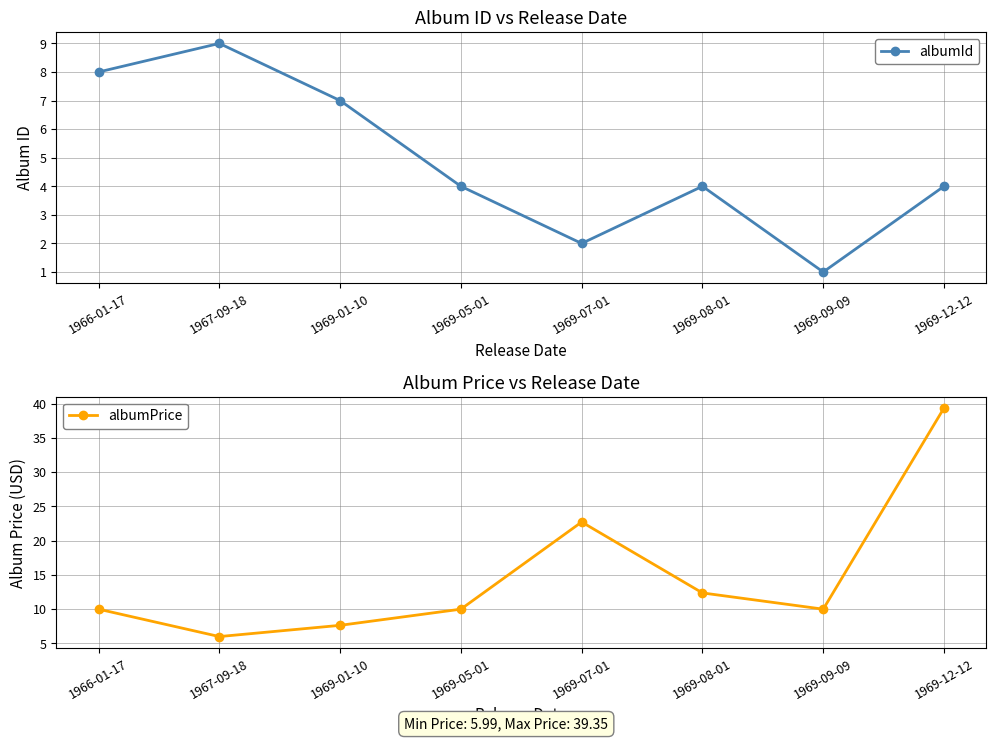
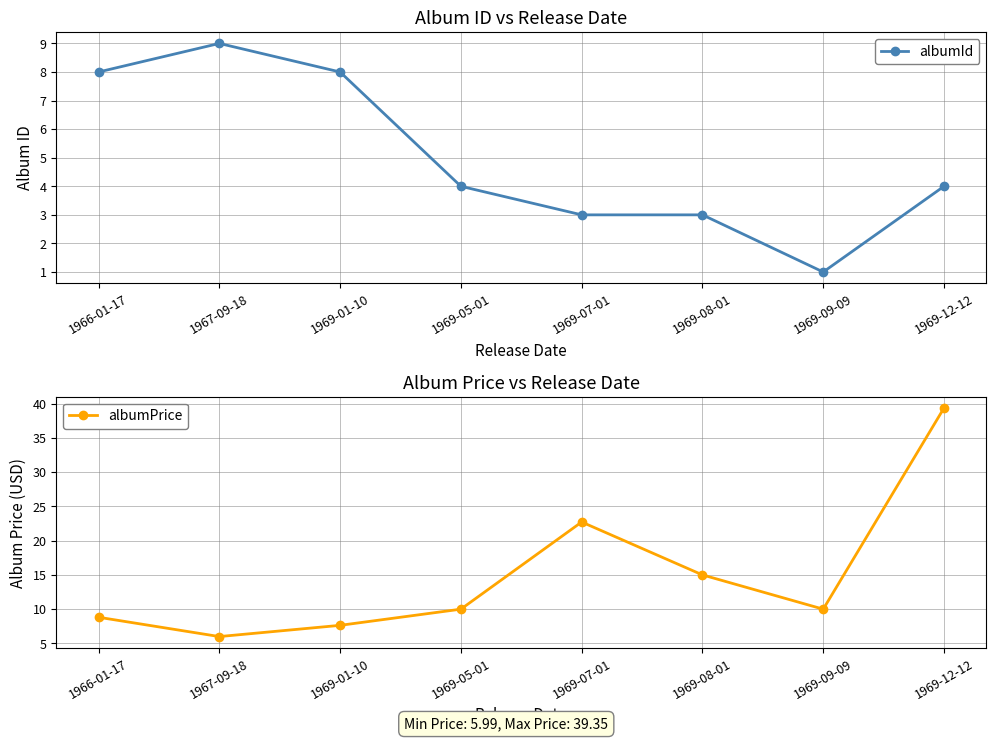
  {
    "Album ID vs Release Date": {
      "1966-01-17": 8,
      "1967-09-18": 9,
-     "1969-01-10": 7,
+     "1969-01-10": 8,
      "1969-05-01": 4,
-     "1969-07-01": 2,
-     "1969-08-01": 4,
+     "1969-07-01": 3,
+     "1969-08-01": 3,
      "1969-09-09": 1,
      "1969-12-12": 4
    },
    "Album Price vs Release Date": {
-     "1966-01-17": 10,
+     "1966-01-17": 9,
      "1967-09-18": 6,
      "1969-01-10": 8,
      "1969-05-01": 10,
      "1969-07-01": 23,
-     "1969-08-01": 12,
+     "1969-08-01": 15,
      "1969-09-09": 10,
      "1969-12-12": 39
    }
  }
